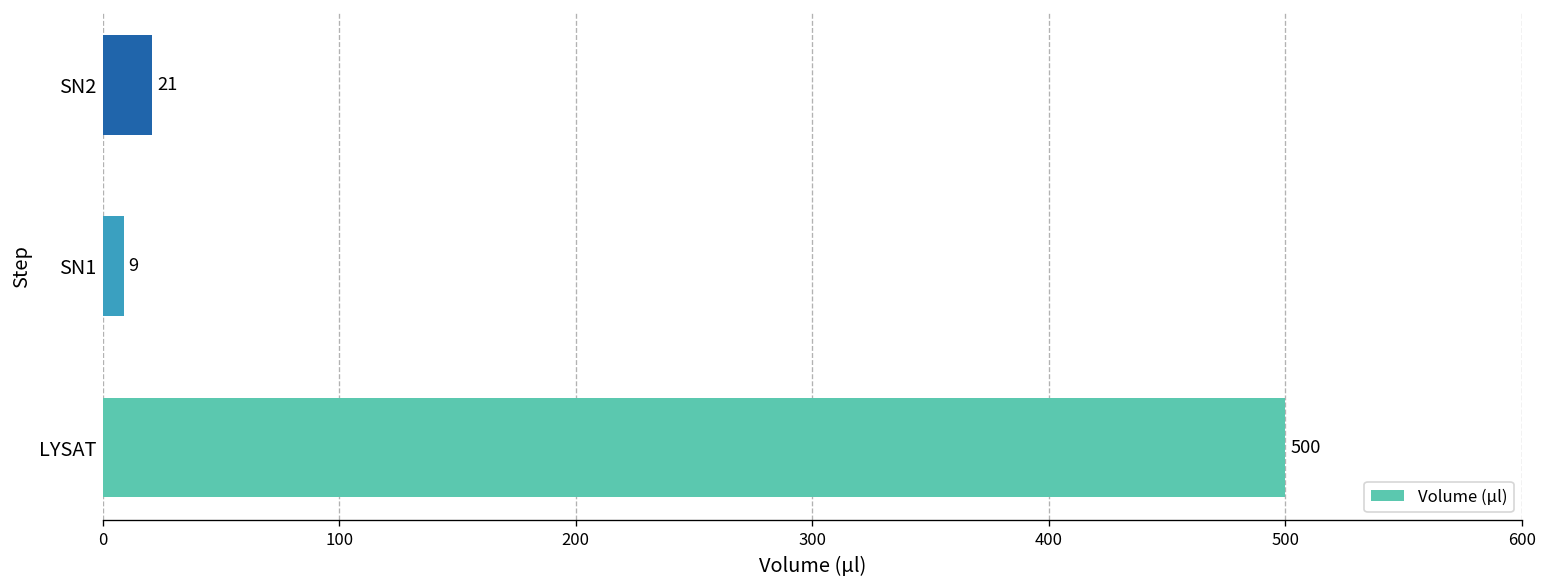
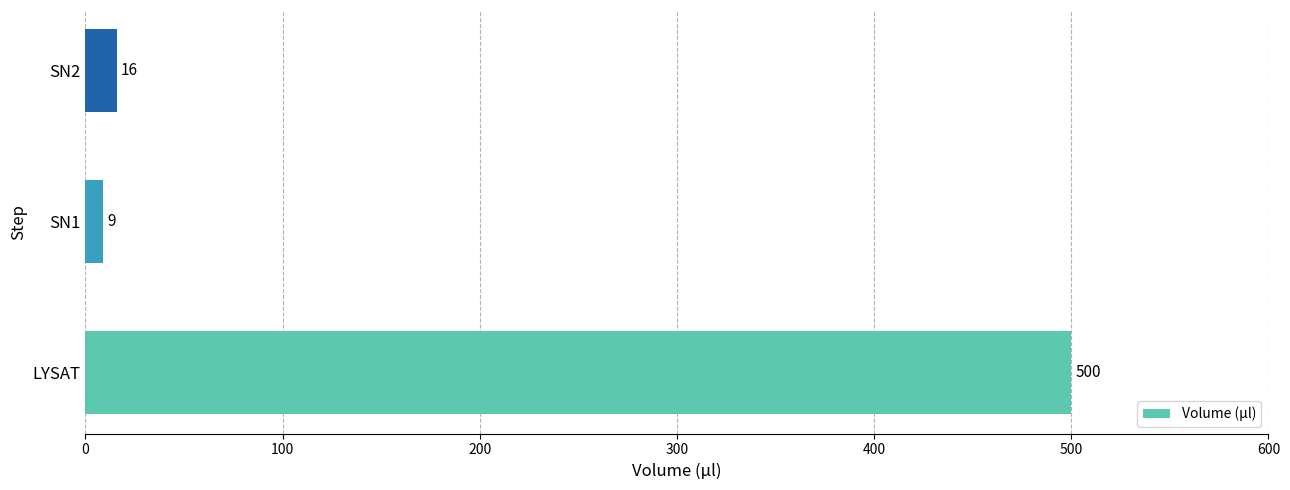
  {
-   "SN2": 21,
+   "SN2": 16,
    "SN1": 9,
    "LYSAT": 500
  }
